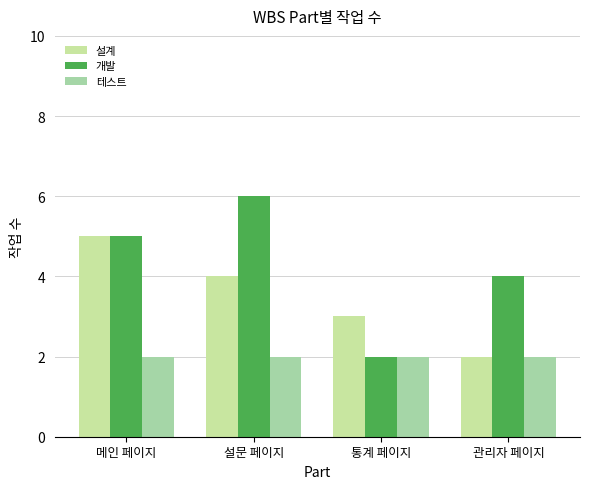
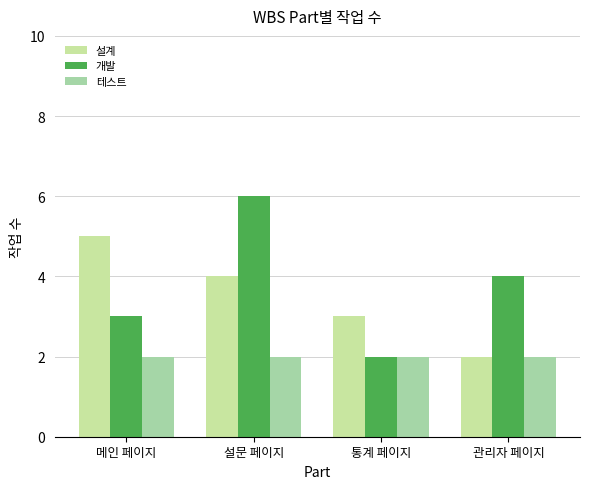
  {
    "개발": {
-     "메인 페이지": 5,
+     "메인 페이지": 3,
      "설문 페이지": 6,
      "통계 페이지": 2,
      "관리자 페이지": 4
    }
  }
